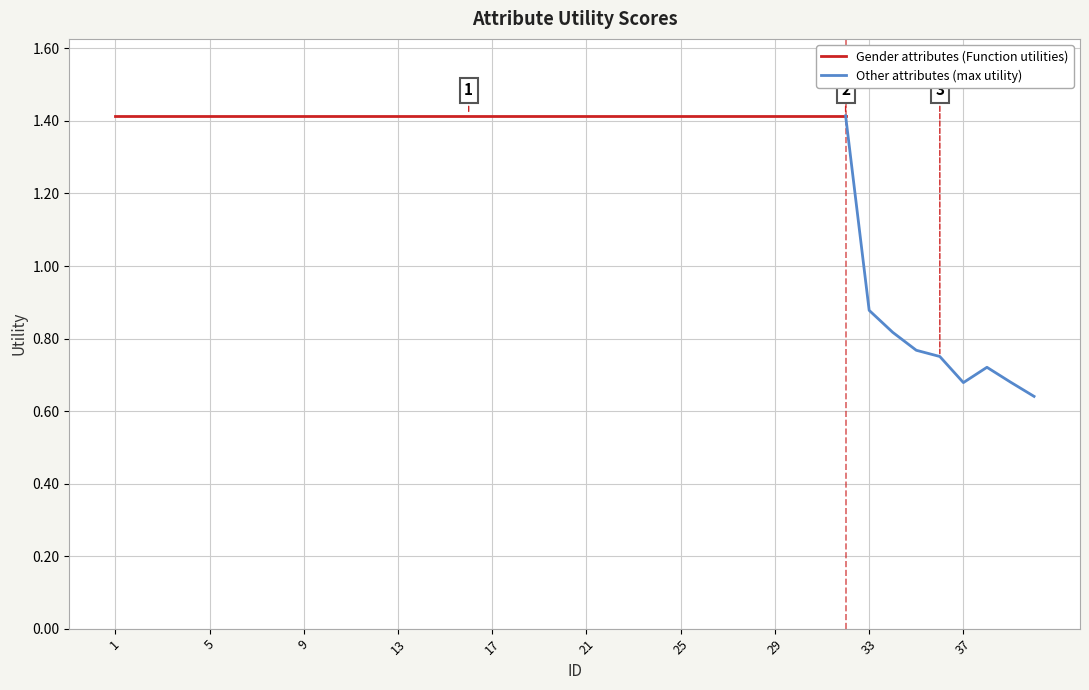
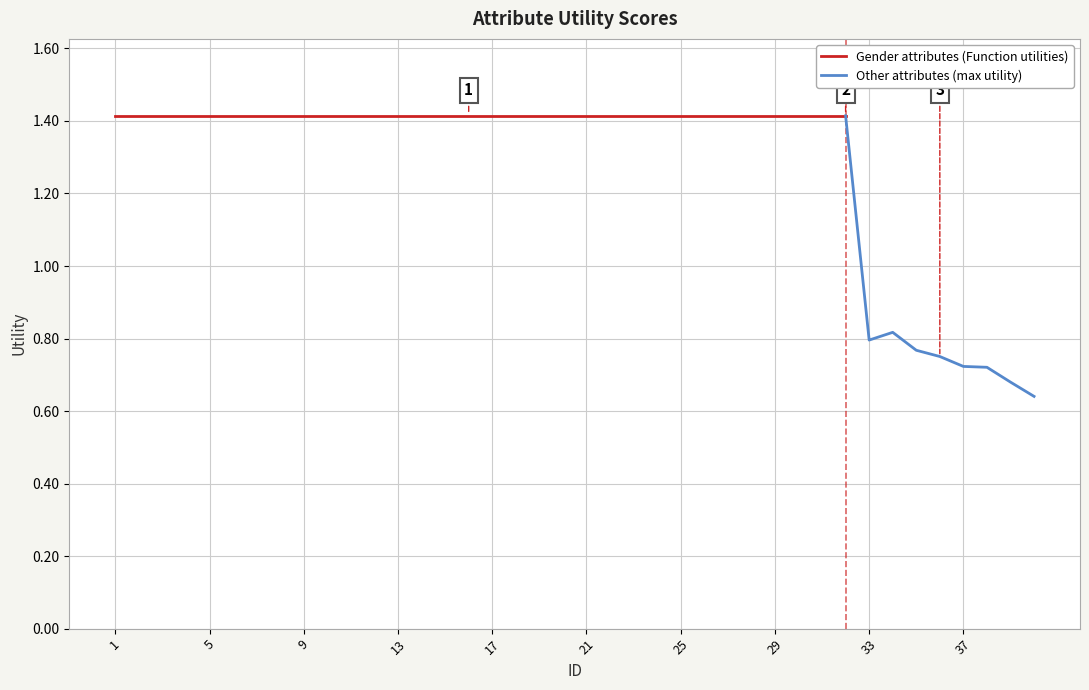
  {
    "Gender attributes (Function utilities)": {
      "1": 1.41,
      "5": 1.41,
      "9": 1.41,
      "13": 1.41,
      "21": 1.41,
      "25": 1.41,
      "29": 1.41
    },
    "Other attributes (max utility)": {
-     "33": 0.88,
-     "37": 0.68
+     "33": 0.80,
+     "37": 0.72
    }
  }
